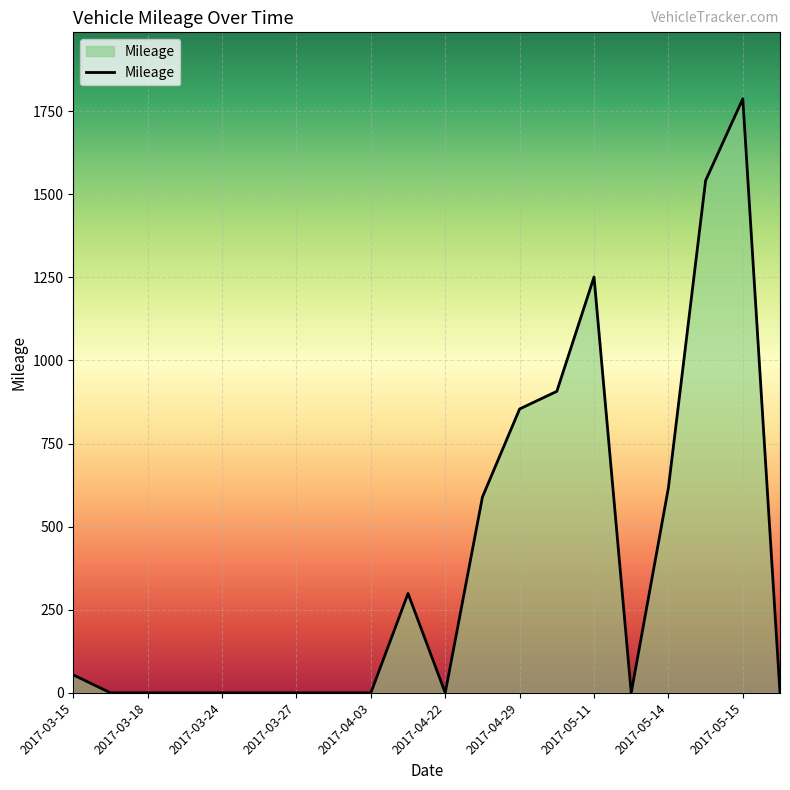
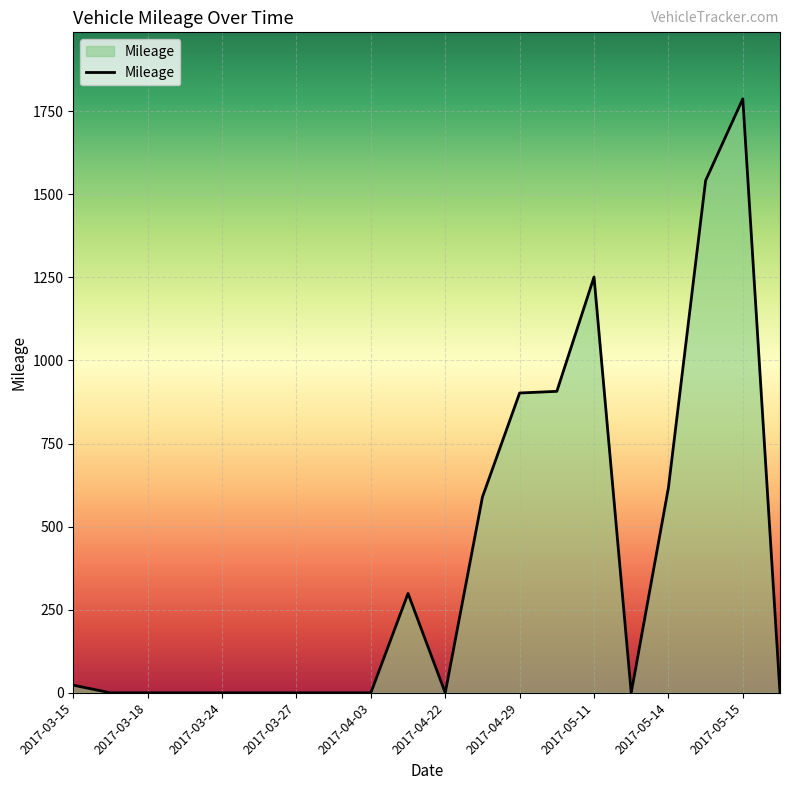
  {
-   "2017-03-15": 50,
+   "2017-03-15": 20,
    "2017-03-18": 0,
    "2017-03-24": 0,
    "2017-04-03": 0,
-   "2017-04-29": 850,
+   "2017-04-29": 900,
    "2017-05-11": 1250,
    "2017-05-14": 620
  }
